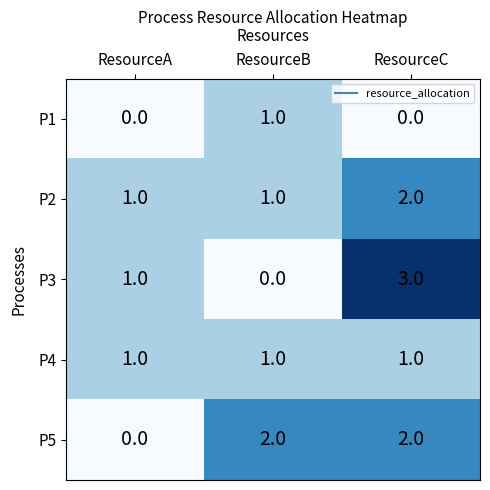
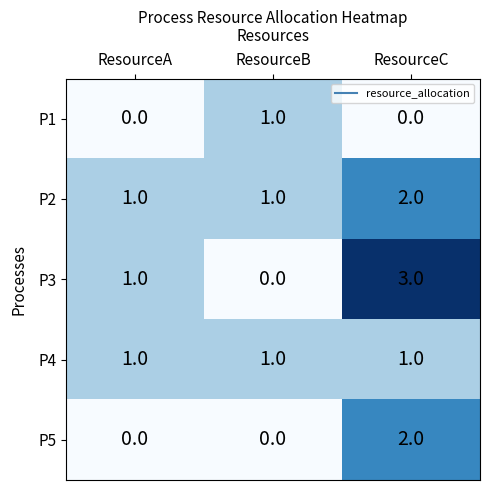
  {
    "P1": {
      "ResourceA": 0.0,
      "ResourceB": 1.0,
      "ResourceC": 0.0
    },
    "P2": {
      "ResourceA": 1.0,
      "ResourceB": 1.0,
      "ResourceC": 2.0
    },
    "P3": {
      "ResourceA": 1.0,
      "ResourceB": 0.0,
      "ResourceC": 3.0
    },
    "P4": {
      "ResourceA": 1.0,
      "ResourceB": 1.0,
      "ResourceC": 1.0
    },
    "P5": {
      "ResourceA": 0.0,
-     "ResourceB": 2.0,
+     "ResourceB": 0.0,
      "ResourceC": 2.0
    }
  }
